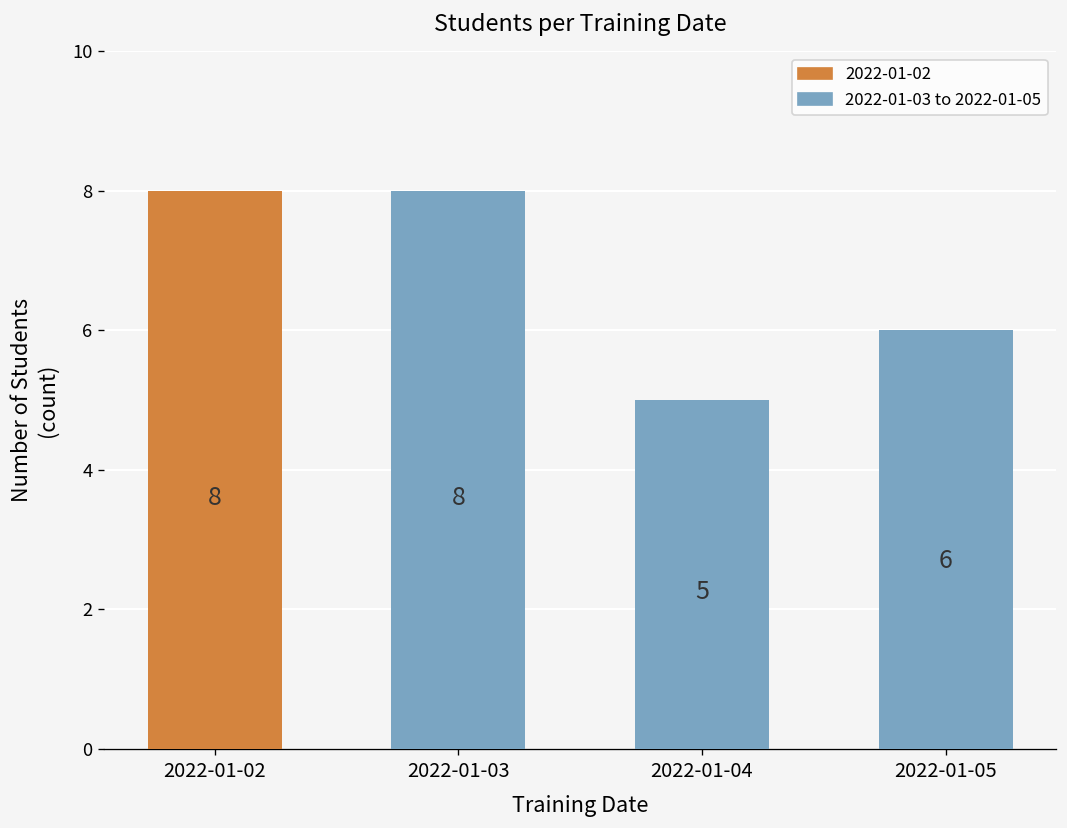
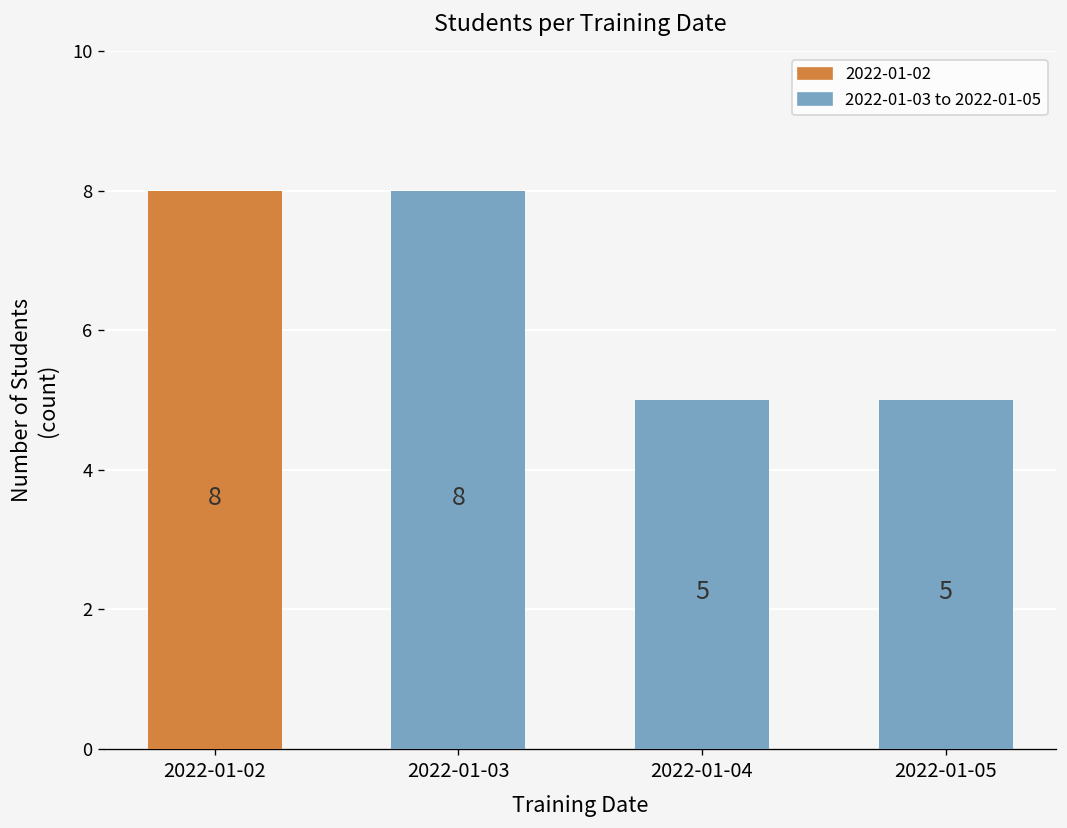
  {
    "2022-01-02": 8,
    "2022-01-03": 8,
    "2022-01-04": 5,
-   "2022-01-05": 6
+   "2022-01-05": 5
  }
